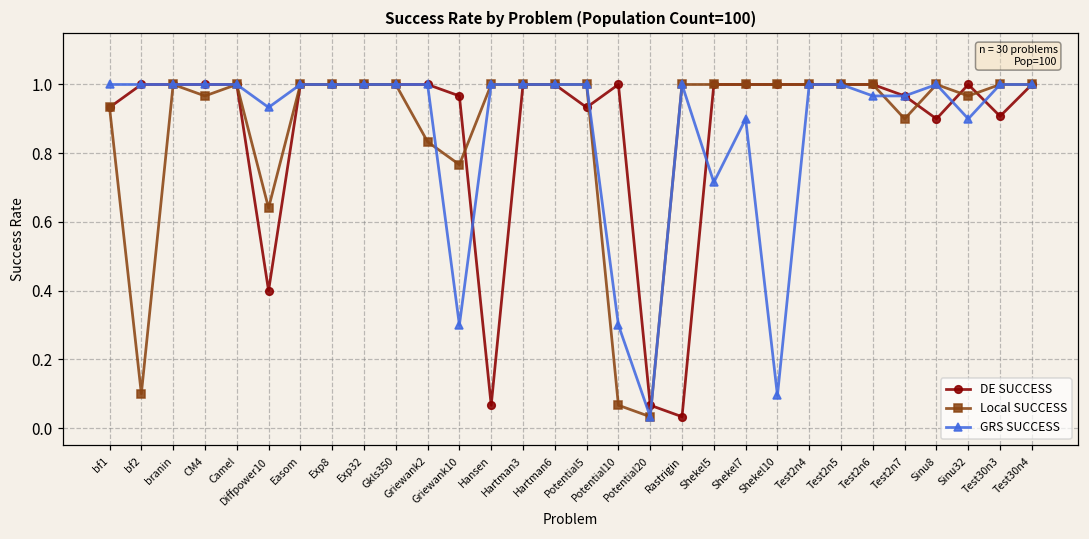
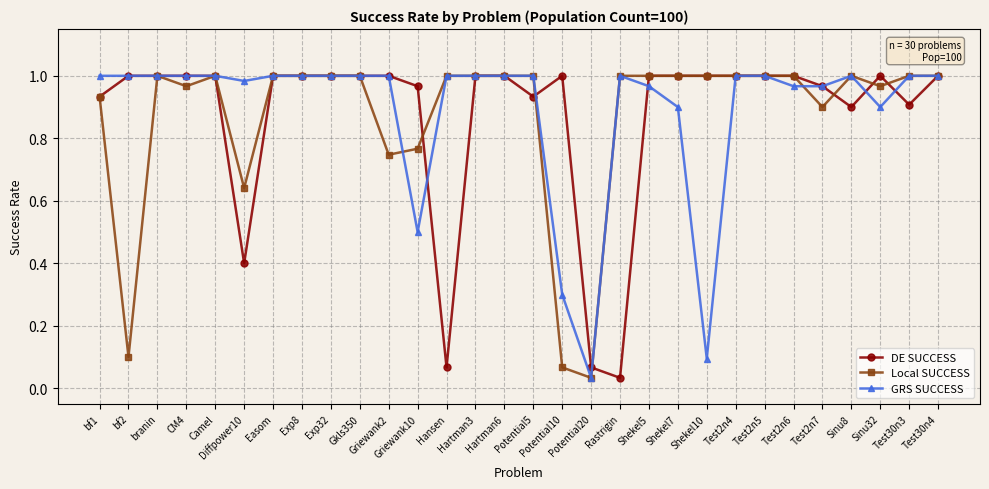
  {
    "DE SUCCESS": {
      "Diffpower10": 0.40,
      "Griewank10": 0.97,
      "Hansen": 0.07,
      "Potential5": 0.93,
      "Potential10": 1.00,
      "Potential20": 0.07,
      "Rastrigin": 0.03,
      "Sinu8": 0.90,
      "Sinu32": 1.00,
      "Test30n3": 0.91
    },
    "Local SUCCESS": {
      "bf2": 0.10,
      "CM4": 0.97,
      "Diffpower10": 0.64,
-     "Griewank2": 0.83,
+     "Griewank2": 0.75,
      "Griewank10": 0.77,
      "Potential10": 0.07,
      "Test2n7": 0.90,
      "Sinu32": 0.97
    },
    "GRS SUCCESS": {
      "bf1": 1.00,
-     "Diffpower10": 0.93,
-     "Griewank10": 0.3,
+     "Diffpower10": 0.98,
+     "Griewank10": 0.5,
      "Potential10": 0.30,
-     "Shekel5": 0.72,
+     "Shekel5": 0.97,
      "Shekel7": 0.90,
      "Shekel10": 0.10,
      "Test2n6": 0.97,
      "Sinu32": 0.90
    }
  }
